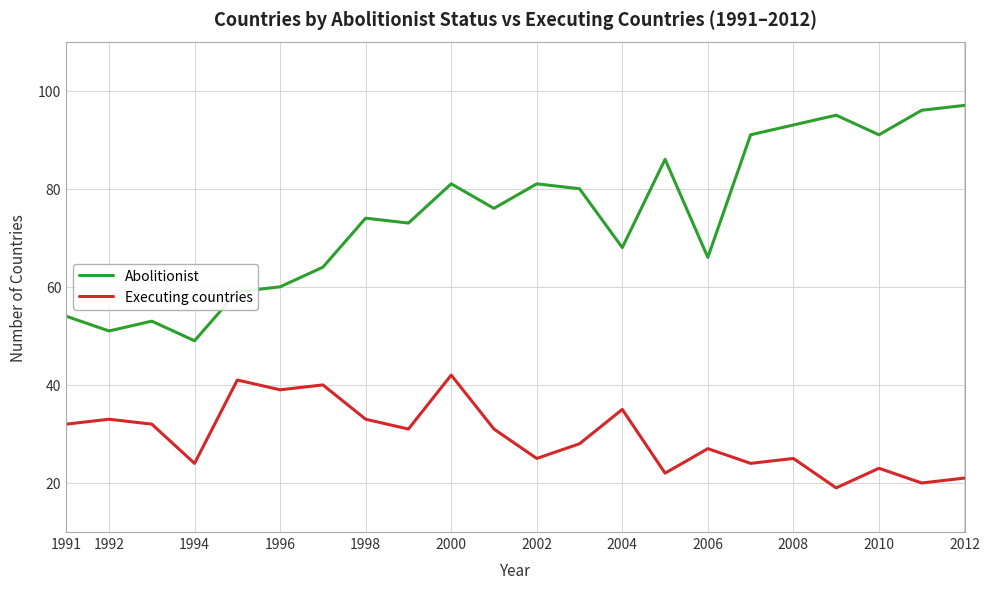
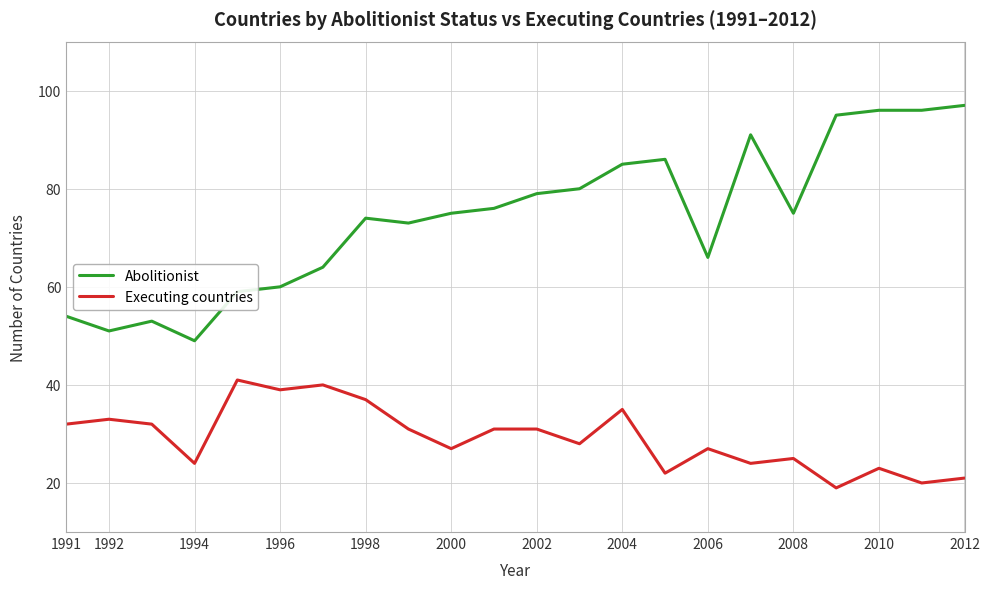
  {
    "Abolitionist": {
      "1991": 54,
      "1992": 51,
      "1994": 49,
      "1996": 60,
      "1998": 74,
-     "2000": 81,
-     "2002": 81,
-     "2004": 68,
+     "2000": 75,
+     "2002": 79,
+     "2004": 85,
      "2006": 66,
-     "2008": 93,
-     "2010": 91,
+     "2008": 75,
+     "2010": 96,
      "2012": 97
    },
    "Executing countries": {
      "1991": 32,
      "1992": 33,
      "1994": 24,
      "1996": 39,
-     "1998": 33,
-     "2000": 42,
-     "2002": 25,
+     "1998": 37,
+     "2000": 27,
+     "2002": 31,
      "2004": 35,
      "2006": 27,
      "2008": 25,
      "2010": 23,
      "2012": 21
    }
  }
